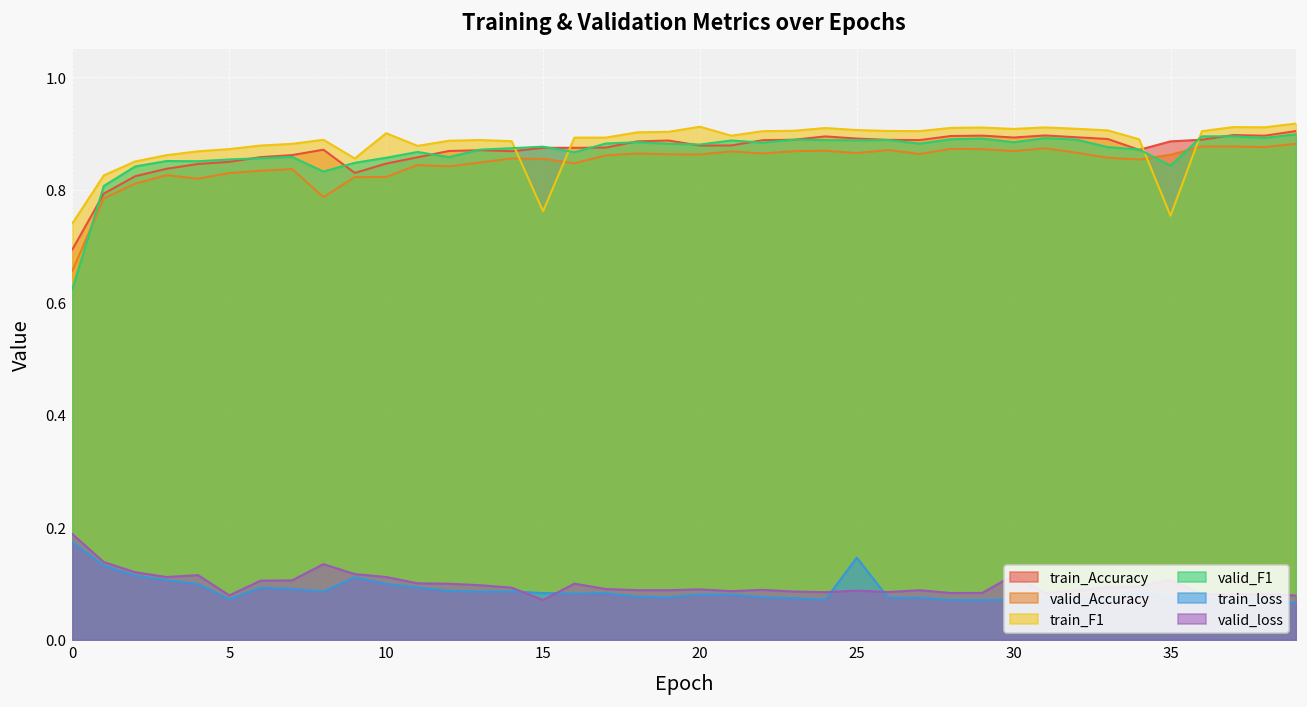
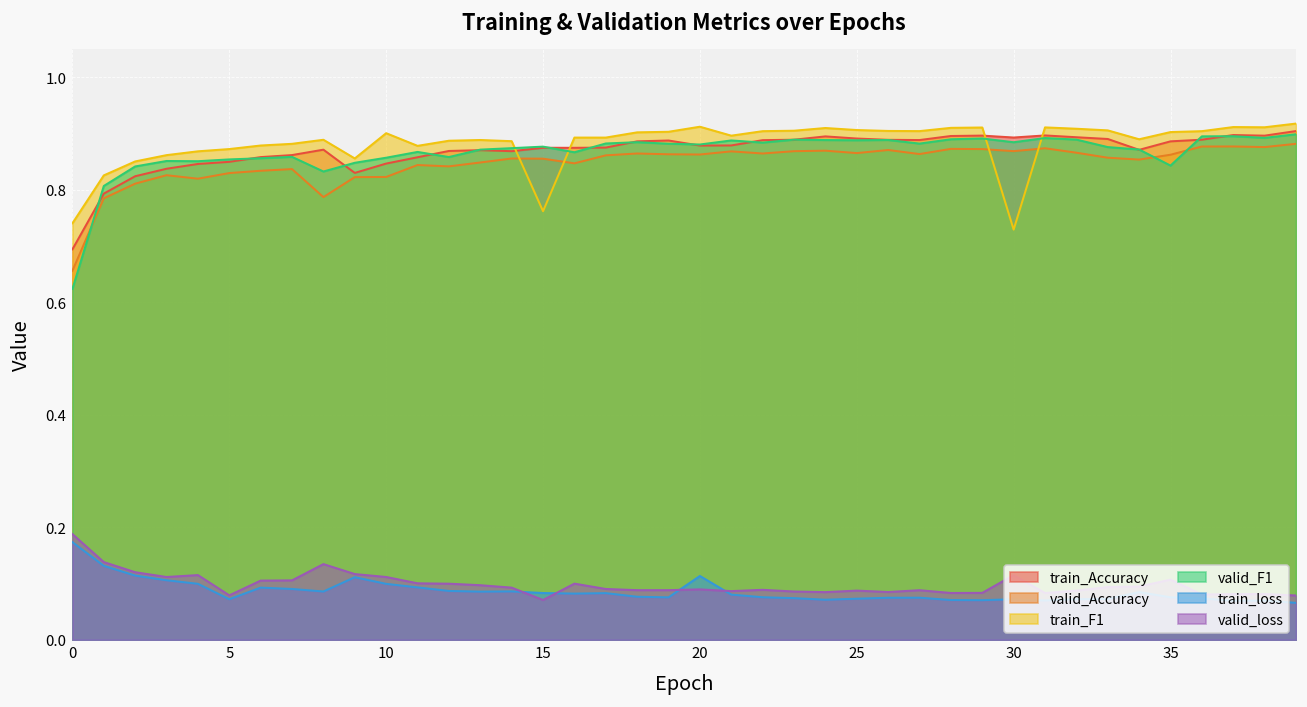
  {
    "train_F1": {
      "0": 0.74,
      "5": 0.87,
      "10": 0.90,
      "15": 0.76,
      "20": 0.91,
      "25": 0.91,
-     "30": 0.91,
-     "35": 0.75
+     "30": 0.73,
+     "35": 0.90
    },
    "valid_F1": {
      "0": 0.62,
      "10": 0.86,
      "30": 0.88,
      "35": 0.84
    },
    "train_loss": {
      "0": 0.17,
      "5": 0.07,
      "10": 0.10,
      "15": 0.08,
-     "20": 0.08,
-     "25": 0.15
+     "20": 0.11,
+     "25": 0.07
    },
    "valid_loss": {
      "0": 0.19,
      "5": 0.08,
      "10": 0.11,
      "15": 0.07,
      "20": 0.09,
      "25": 0.09
    }
  }
